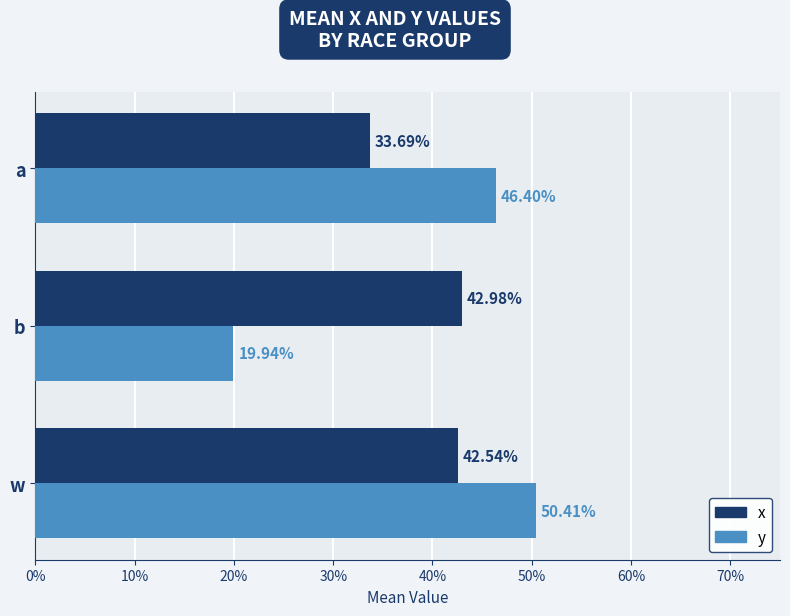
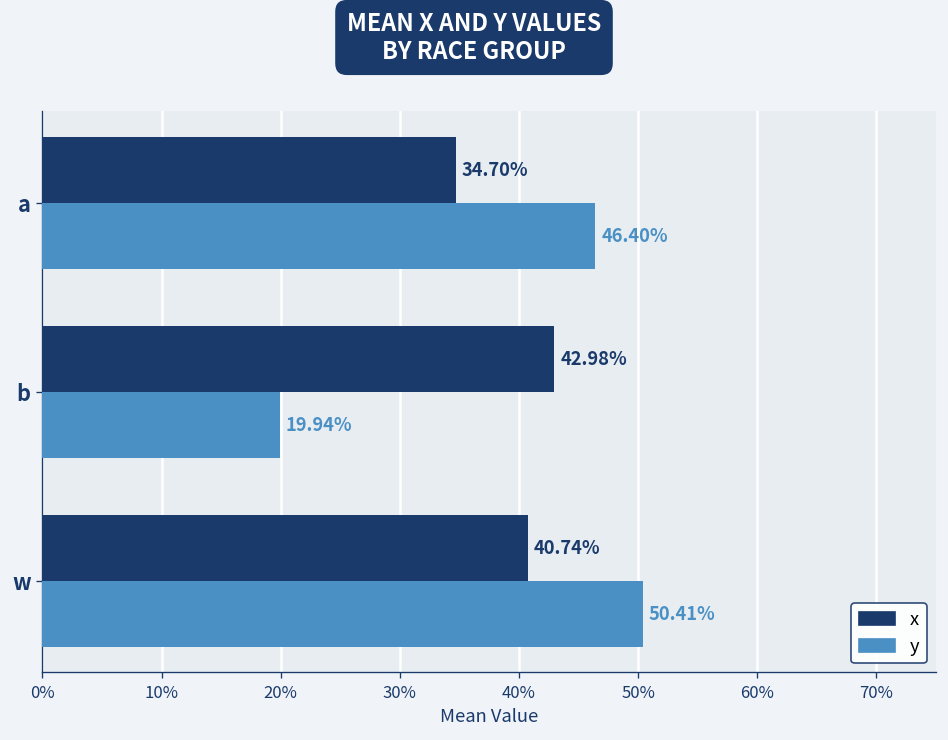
  {
    "x": {
-     "a": "33.69%",
+     "a": "34.70%",
      "b": "42.98%",
-     "w": "42.54%"
+     "w": "40.74%"
    },
    "y": {
      "a": "46.40%",
      "b": "19.94%",
      "w": "50.41%"
    }
  }
